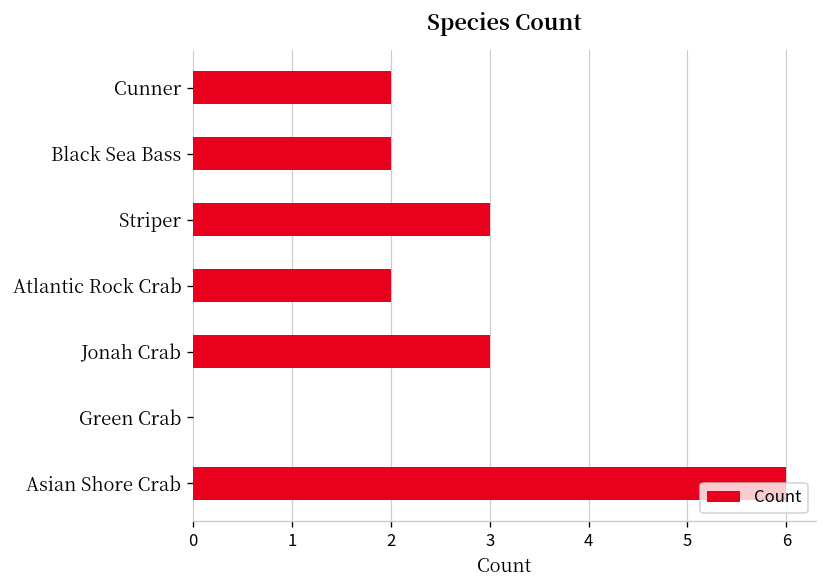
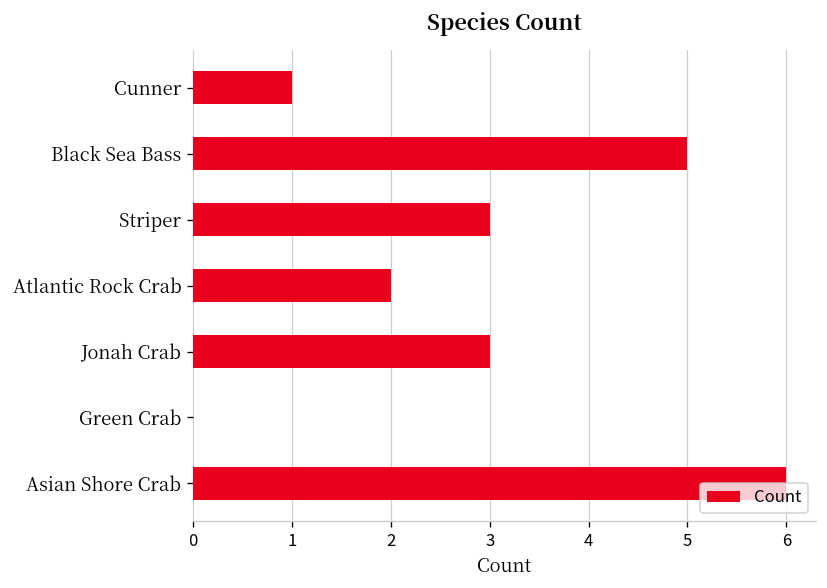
  {
-   "Cunner": 2,
-   "Black Sea Bass": 2,
+   "Cunner": 1,
+   "Black Sea Bass": 5,
    "Striper": 3,
    "Atlantic Rock Crab": 2,
    "Jonah Crab": 3,
    "Green Crab": 0
  }
